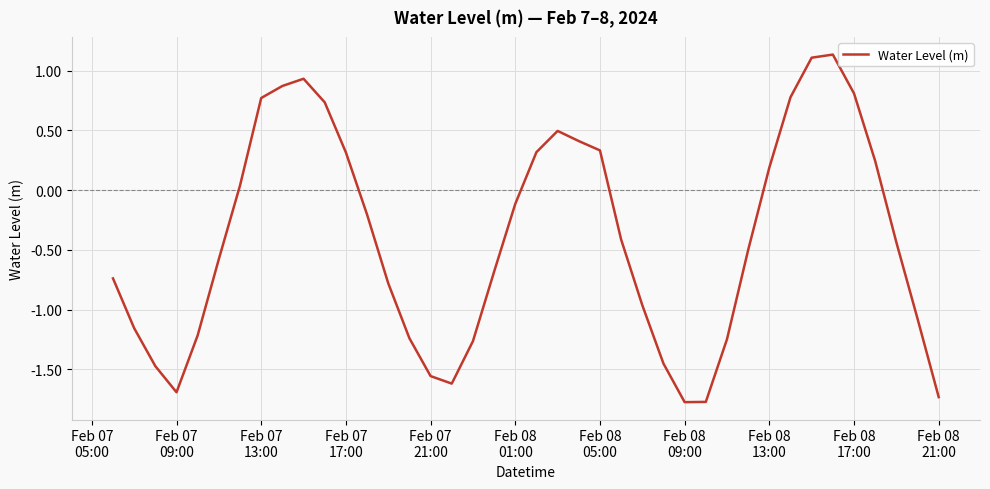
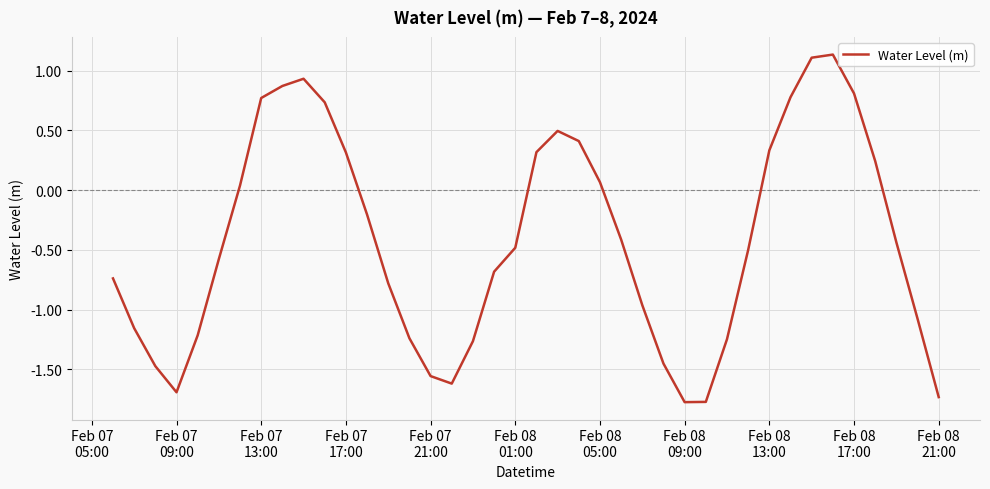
  {
    "Feb 07 09:00": -1.69,
    "Feb 07 13:00": 0.77,
    "Feb 07 17:00": 0.32,
    "Feb 07 21:00": -1.56,
-   "Feb 08 01:00": -0.11,
-   "Feb 08 05:00": 0.33,
+   "Feb 08 01:00": -0.48,
+   "Feb 08 05:00": 0.07,
    "Feb 08 09:00": -1.77,
-   "Feb 08 13:00": 0.19,
+   "Feb 08 13:00": 0.33,
    "Feb 08 17:00": 0.81,
    "Feb 08 21:00": -1.73
  }
